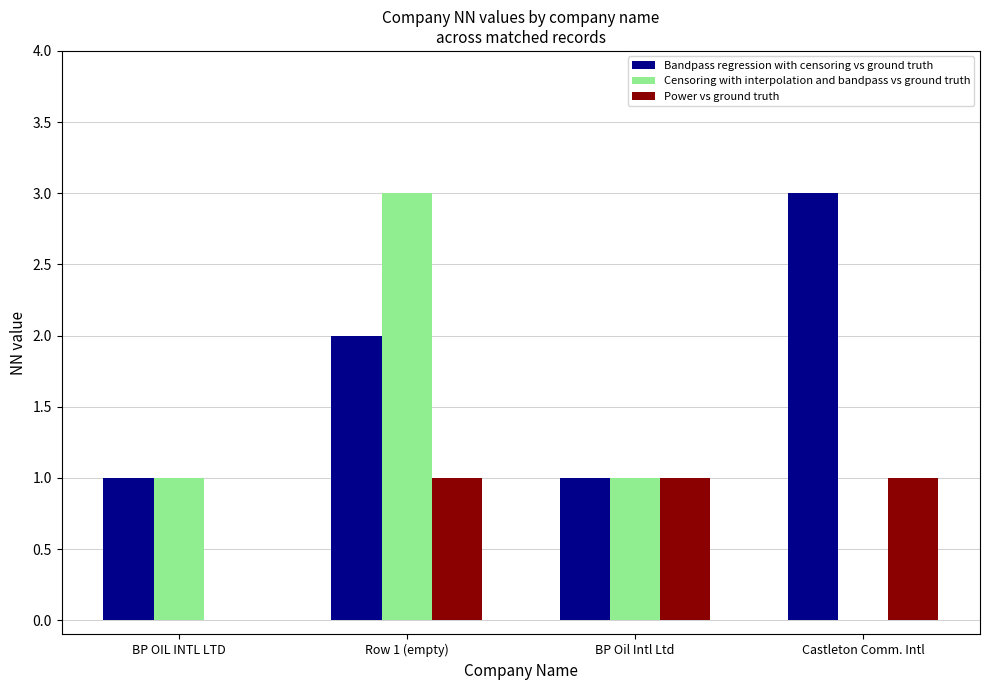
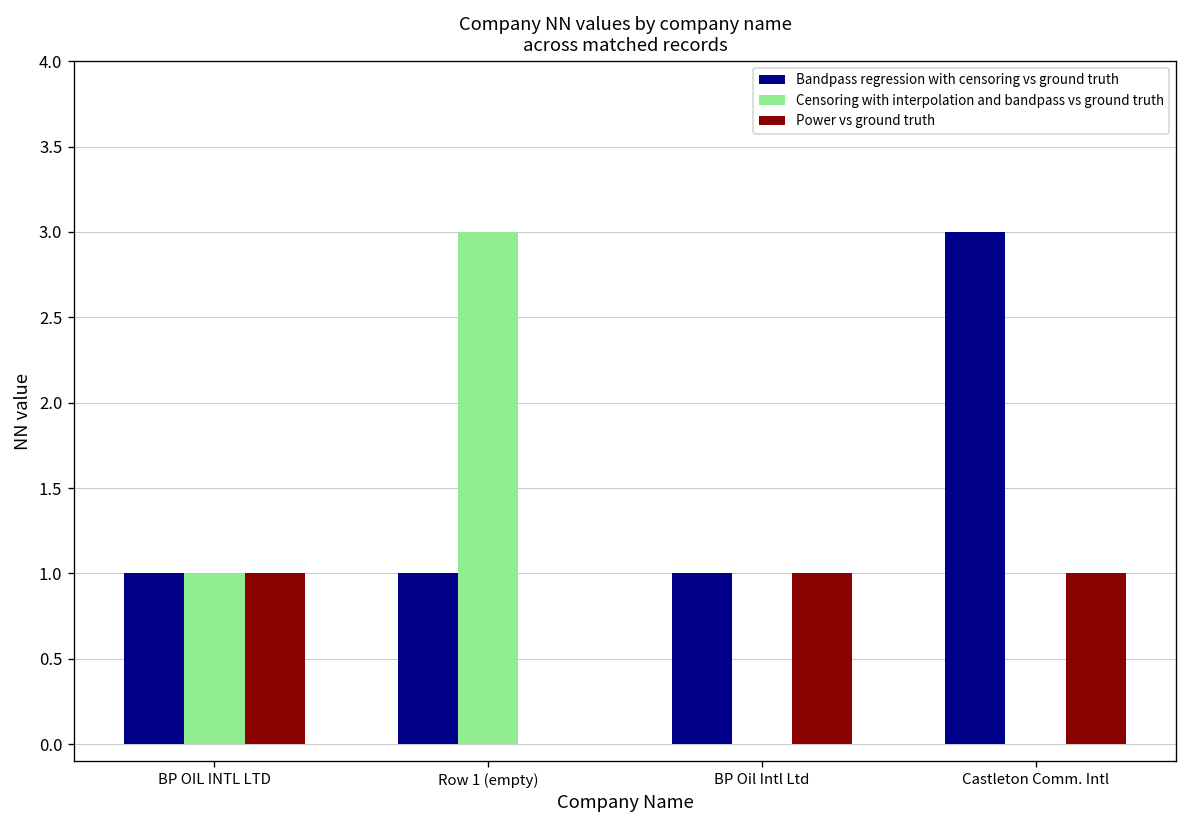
  {
    "Bandpass regression with censoring vs ground truth": {
      "BP OIL INTL LTD": 1,
-     "Row 1 (empty)": 2,
+     "Row 1 (empty)": 1,
      "BP Oil Intl Ltd": 1,
      "Castleton Comm. Intl": 3
    },
    "Censoring with interpolation and bandpass vs ground truth": {
      "BP OIL INTL LTD": 1,
      "Row 1 (empty)": 3,
-     "BP Oil Intl Ltd": 1,
+     "BP Oil Intl Ltd": 0,
      "Castleton Comm. Intl": 0
    },
    "Power vs ground truth": {
-     "BP OIL INTL LTD": 0,
-     "Row 1 (empty)": 1,
+     "BP OIL INTL LTD": 1,
+     "Row 1 (empty)": 0,
      "BP Oil Intl Ltd": 1,
      "Castleton Comm. Intl": 1
    }
  }
